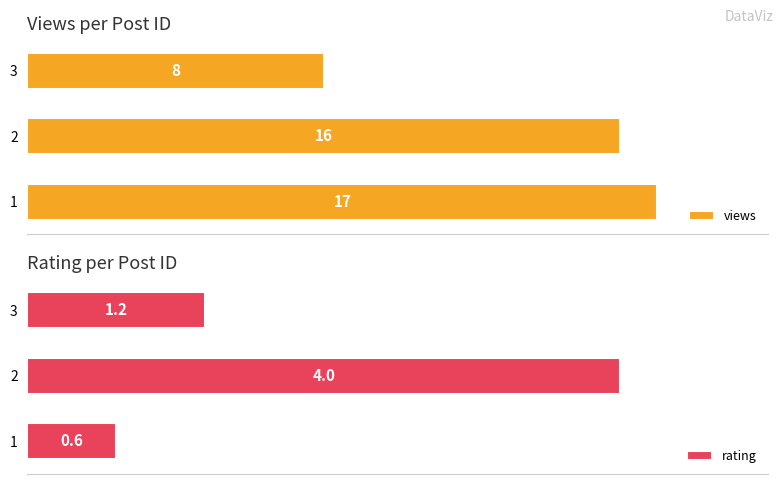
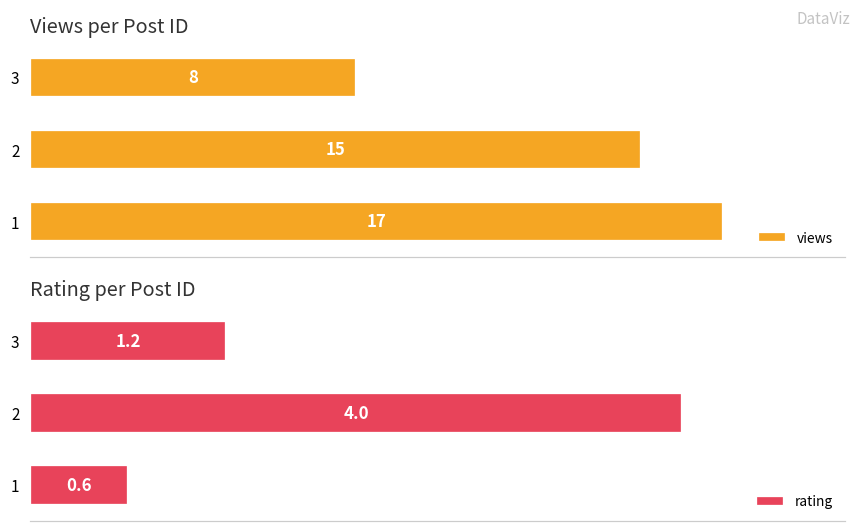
  {
    "Views per Post ID": {
      "3": 8,
-     "2": 16,
+     "2": 15,
      "1": 17
    },
    "Rating per Post ID": {
      "3": 1.2,
      "2": 4.0,
      "1": 0.6
    }
  }
